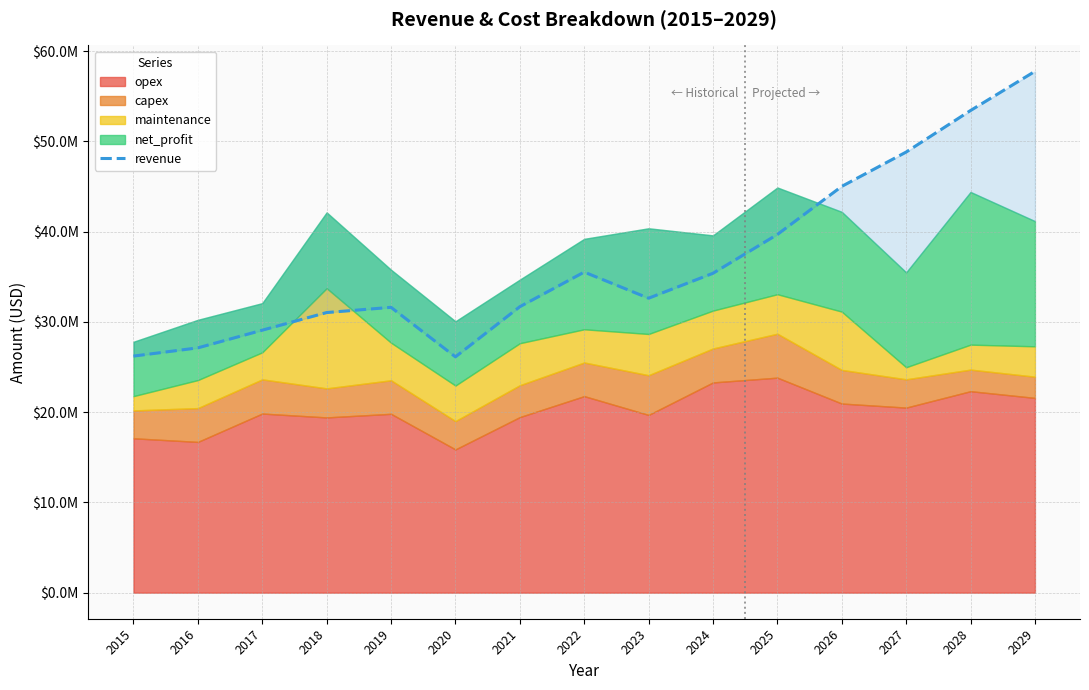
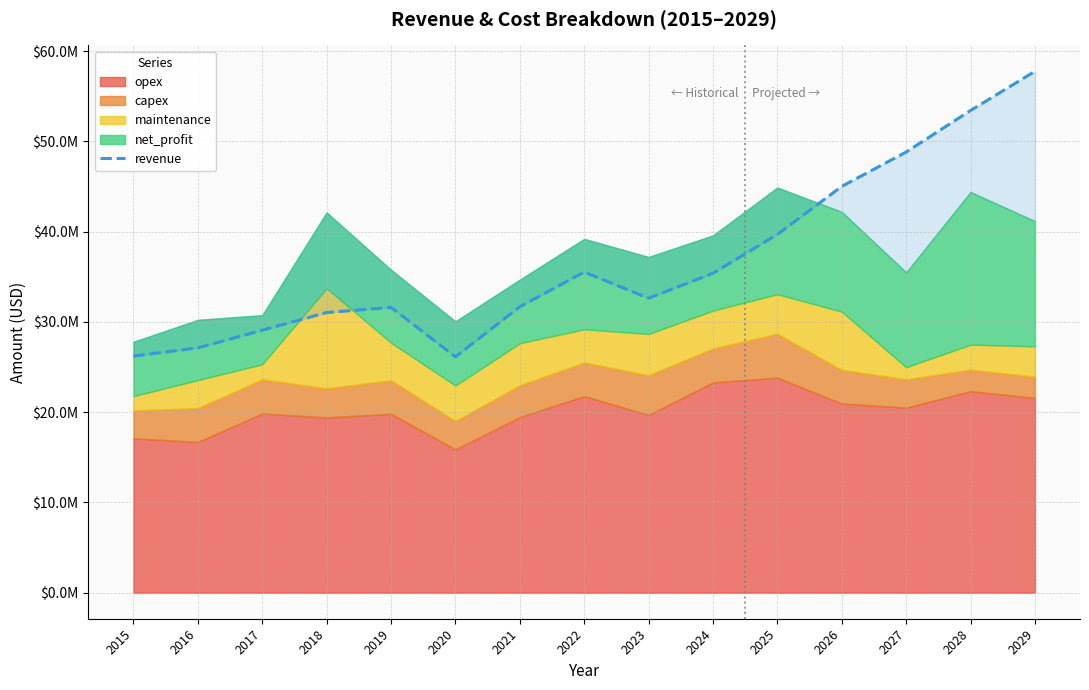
  {
    "maintenance": {
      "2015": "$2000000",
      "2016": "$3000000",
-     "2017": "$3000000",
+     "2017": "$2000000",
      "2018": "$11000000",
      "2019": "$4000000",
      "2020": "$4000000",
      "2021": "$5000000",
      "2022": "$4000000",
      "2023": "$5000000",
      "2024": "$4000000",
      "2025": "$4000000",
      "2026": "$6000000",
      "2027": "$1000000",
      "2028": "$3000000",
      "2029": "$3000000"
    },
    "net_profit": {
-     "2023": "$12000000",
+     "2023": "$9000000",
      "2026": "$11000000",
      "2027": "$11000000",
      "2028": "$17000000",
      "2029": "$14000000"
    }
  }
